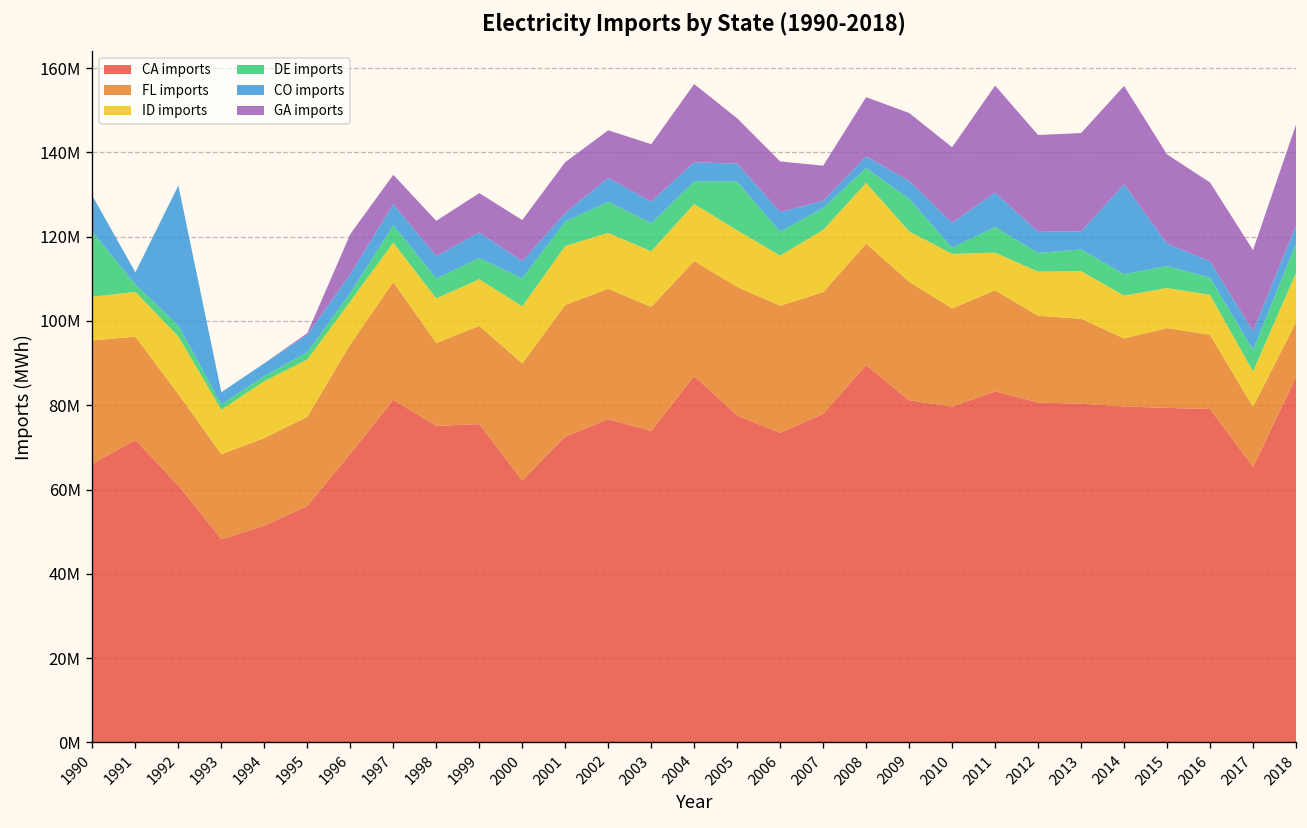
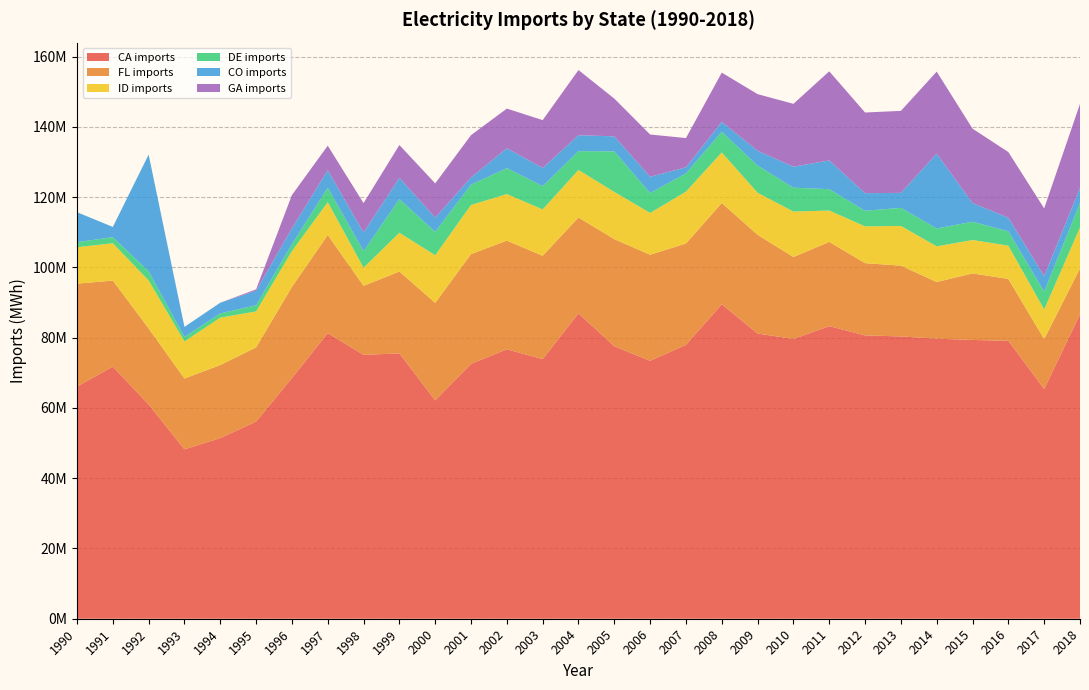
  {
    "ID imports": {
      "1990": 10000000,
      "1991": 11000000,
      "1992": 14000000,
      "1993": 11000000,
      "1994": 14000000,
-     "1995": 14000000,
+     "1995": 10000000,
      "1996": 10000000,
      "1997": 9000000,
-     "1998": 11000000,
+     "1998": 5000000,
      "1999": 11000000,
      "2000": 14000000,
      "2001": 14000000,
      "2002": 13000000,
      "2003": 13000000,
      "2004": 14000000,
      "2005": 13000000,
      "2006": 12000000,
      "2007": 15000000,
      "2008": 14000000,
      "2009": 12000000,
      "2010": 13000000,
      "2011": 9000000,
      "2012": 10000000,
      "2013": 11000000,
      "2014": 10000000,
      "2015": 10000000,
      "2016": 9000000,
      "2017": 8000000,
      "2018": 12000000
    },
    "DE imports": {
-     "1990": 15000000,
+     "1990": 1000000,
      "1991": 2000000,
      "1992": 3000000,
      "1993": 1000000,
      "1994": 1000000,
      "1995": 2000000,
      "1996": 2000000,
      "1997": 4000000,
      "1998": 5000000,
-     "1999": 5000000,
+     "1999": 10000000,
      "2000": 7000000,
      "2001": 6000000,
      "2002": 7000000,
      "2003": 7000000,
      "2004": 5000000,
      "2005": 12000000,
      "2006": 6000000,
      "2007": 5000000,
-     "2008": 4000000,
+     "2008": 6000000,
      "2009": 8000000,
-     "2010": 1000000,
+     "2010": 7000000,
      "2011": 6000000,
      "2012": 4000000,
      "2013": 5000000,
      "2014": 5000000,
      "2015": 5000000,
      "2016": 4000000,
      "2017": 5000000,
      "2018": 7000000
    },
    "CO imports": {
      "1996": 5000000,
      "1997": 5000000,
      "1998": 5000000,
      "1999": 6000000,
      "2000": 4000000,
      "2001": 2000000,
      "2002": 6000000,
      "2003": 5000000,
      "2004": 5000000,
      "2005": 4000000,
      "2006": 5000000,
      "2007": 2000000,
      "2008": 3000000,
      "2009": 4000000,
      "2010": 6000000,
      "2011": 8000000,
      "2012": 5000000,
      "2013": 4000000,
      "2014": 21000000,
      "2015": 5000000,
      "2016": 4000000,
      "2017": 4000000,
      "2018": 4000000
    },
    "GA imports": {
      "1996": 9000000,
      "1997": 7000000,
      "1998": 8000000,
      "1999": 9000000,
      "2000": 10000000,
      "2001": 12000000,
      "2002": 11000000,
      "2003": 14000000,
      "2004": 19000000,
      "2005": 11000000,
      "2006": 12000000,
      "2007": 8000000,
      "2008": 14000000,
      "2009": 16000000,
      "2010": 18000000,
      "2011": 25000000,
      "2012": 23000000,
      "2013": 23000000,
      "2014": 23000000,
      "2015": 21000000,
      "2016": 19000000,
      "2017": 19000000,
      "2018": 24000000
    }
  }
